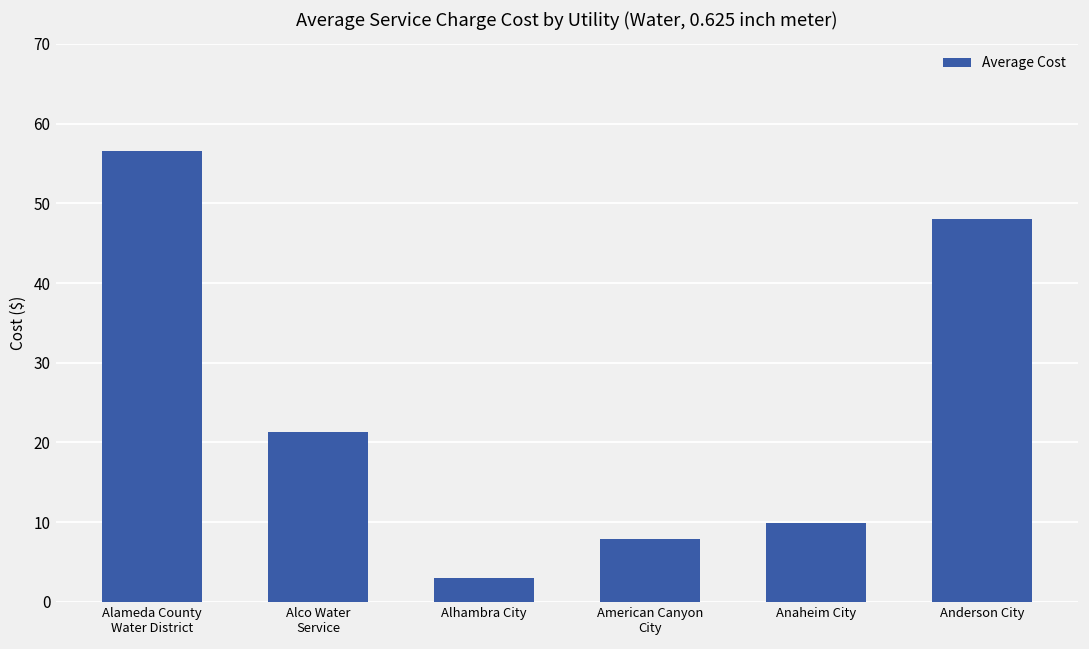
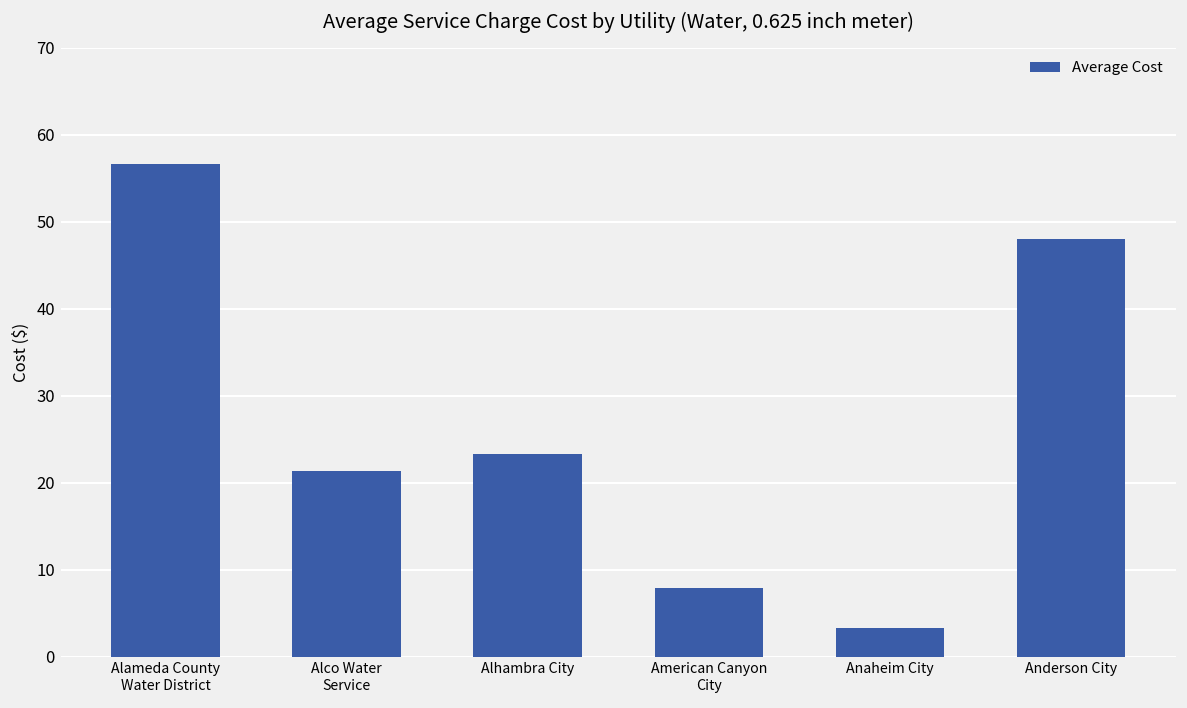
  {
    "Alameda County Water District": 57,
    "Alco Water Service": 21,
-   "Alhambra City": 3,
+   "Alhambra City": 23,
    "American Canyon City": 8,
-   "Anaheim City": 10,
+   "Anaheim City": 3,
    "Anderson City": 48
  }
